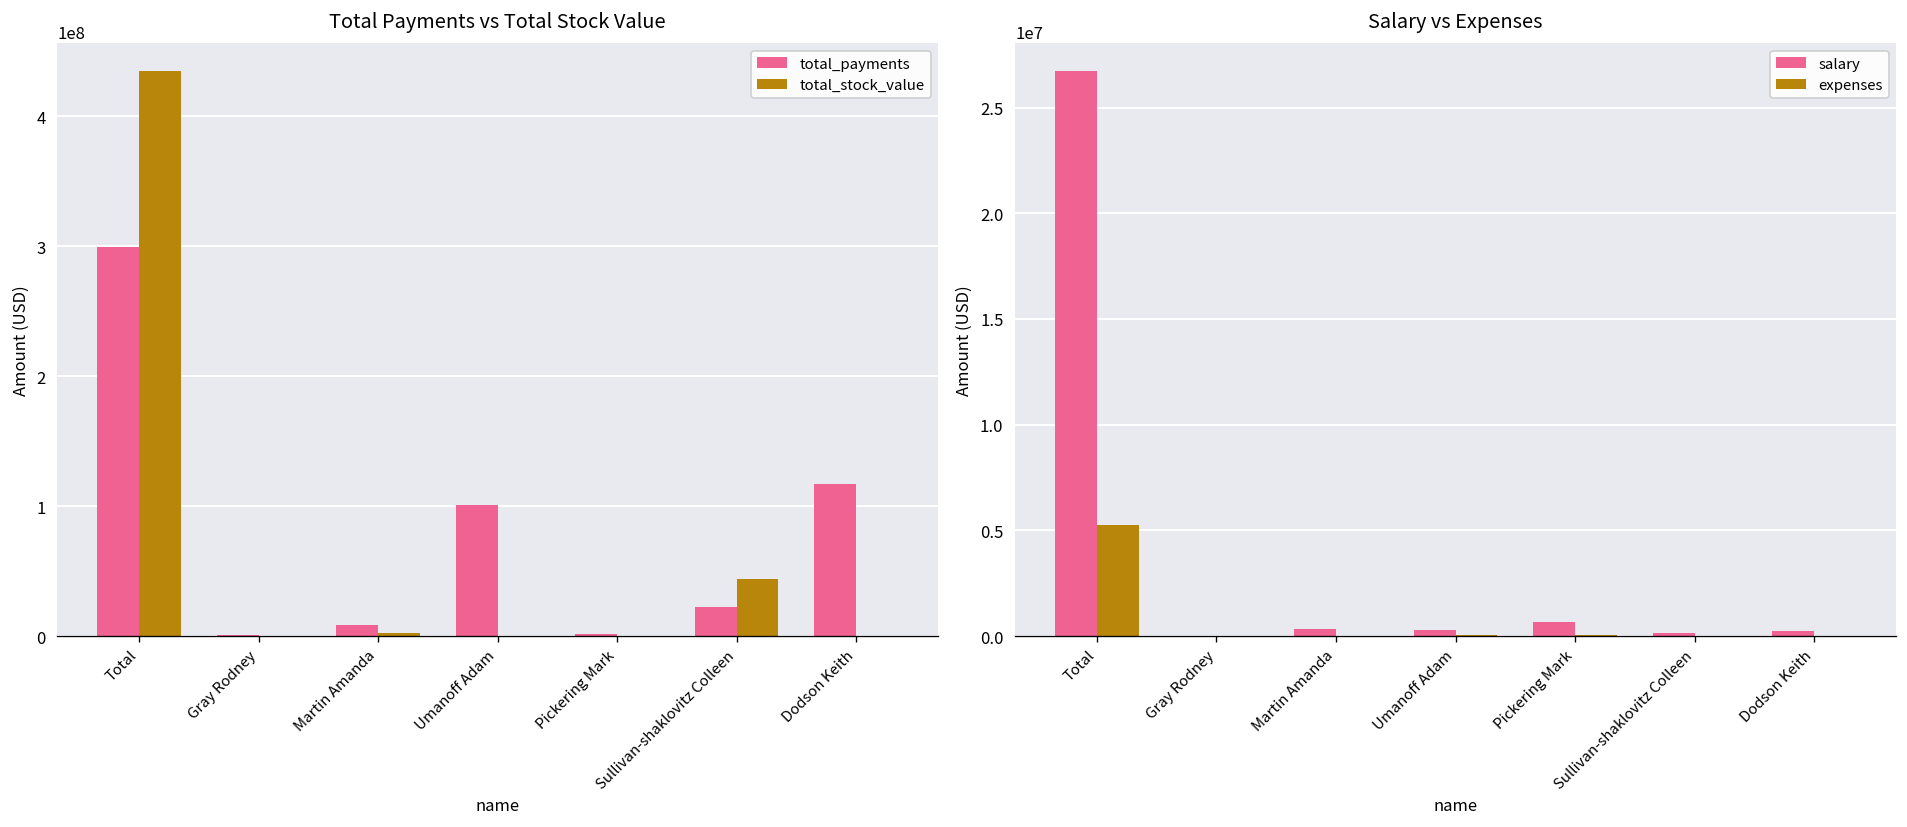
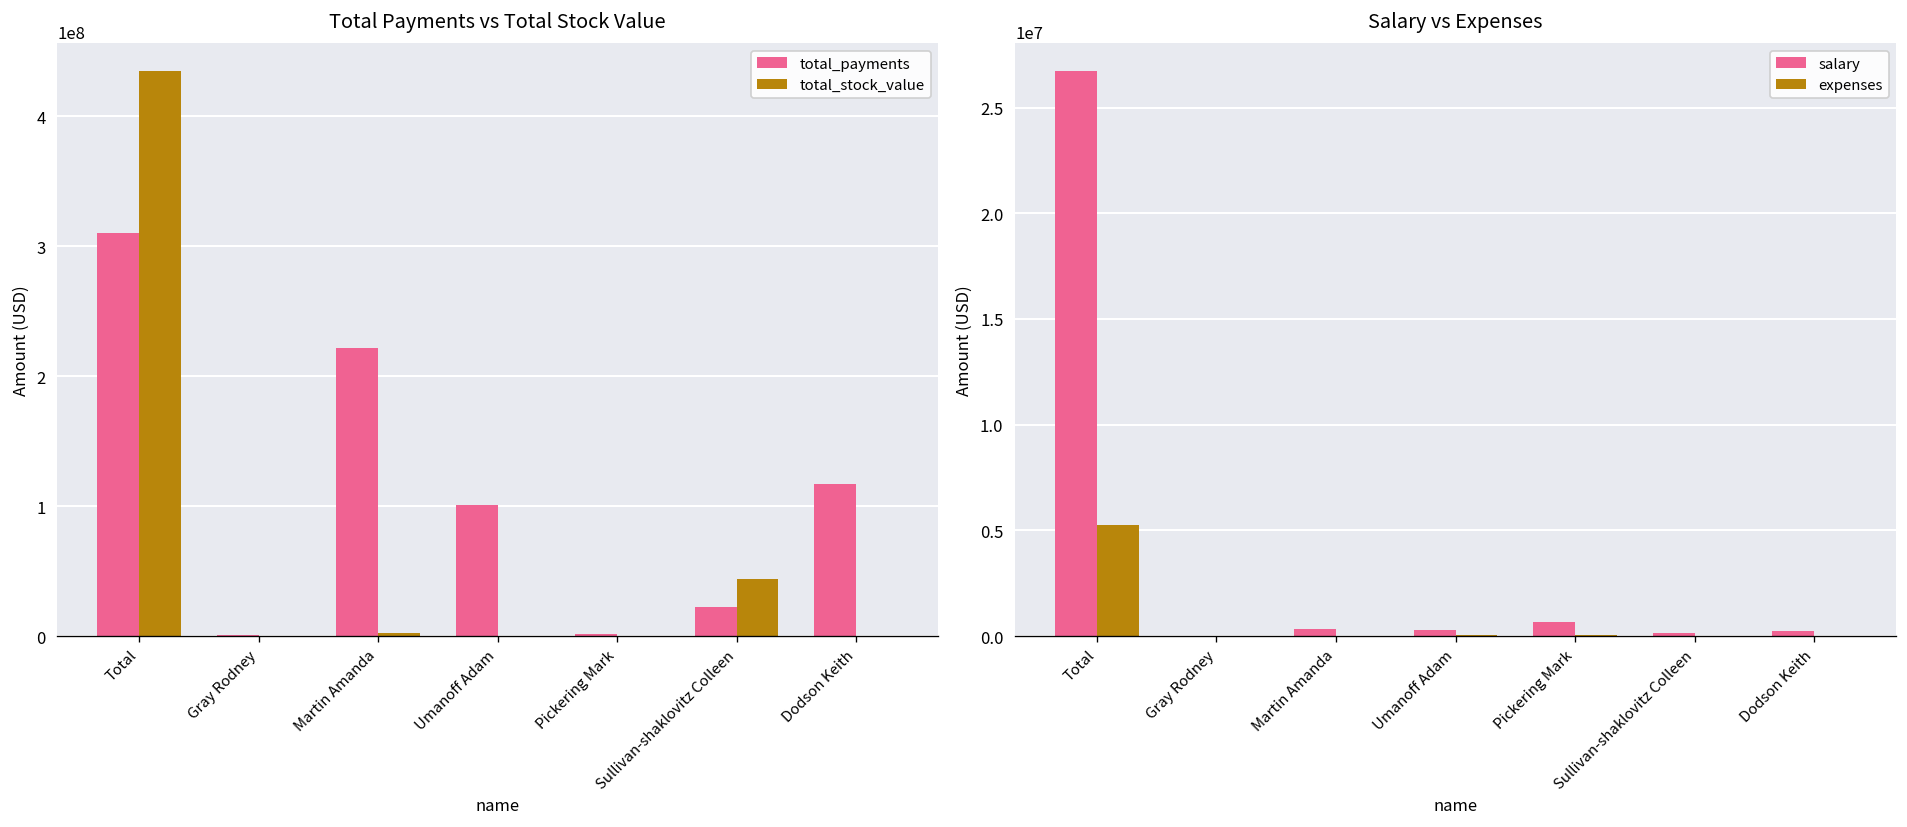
  {
    "Total Payments vs Total Stock Value": {
      "total_payments": {
-       "Total": 299000000,
-       "Martin Amanda": 8000000,
+       "Total": 310000000,
+       "Martin Amanda": 222000000,
        "Umanoff Adam": 101000000,
        "Sullivan-shaklovitz Colleen": 23000000,
        "Dodson Keith": 117000000
      },
      "total_stock_value": {
        "Total": 435000000,
        "Gray Rodney": 0,
        "Umanoff Adam": 0,
        "Sullivan-shaklovitz Colleen": 44000000,
        "Dodson Keith": 0
      }
    },
    "Salary vs Expenses": {
      "salary": {
        "Total": 26700000,
        "Martin Amanda": 300000,
        "Umanoff Adam": 300000,
        "Pickering Mark": 700000,
        "Sullivan-shaklovitz Colleen": 200000,
        "Dodson Keith": 200000
      },
      "expenses": {
        "Total": 5200000,
        "Gray Rodney": 0,
        "Sullivan-shaklovitz Colleen": 0
      }
    }
  }
